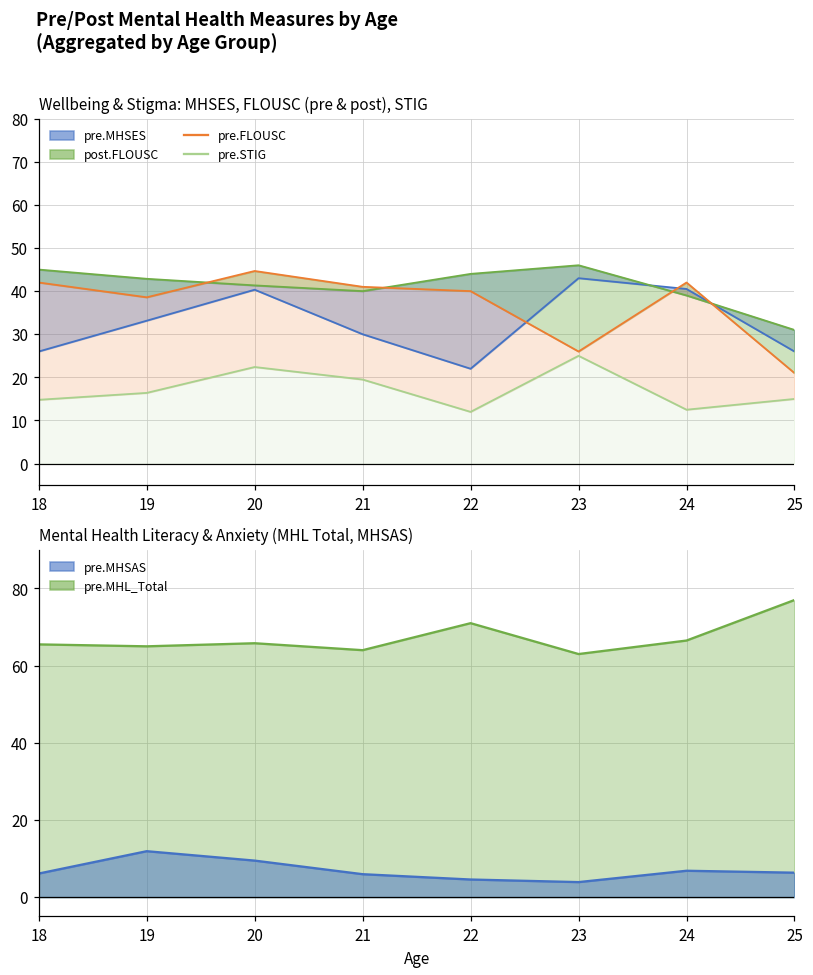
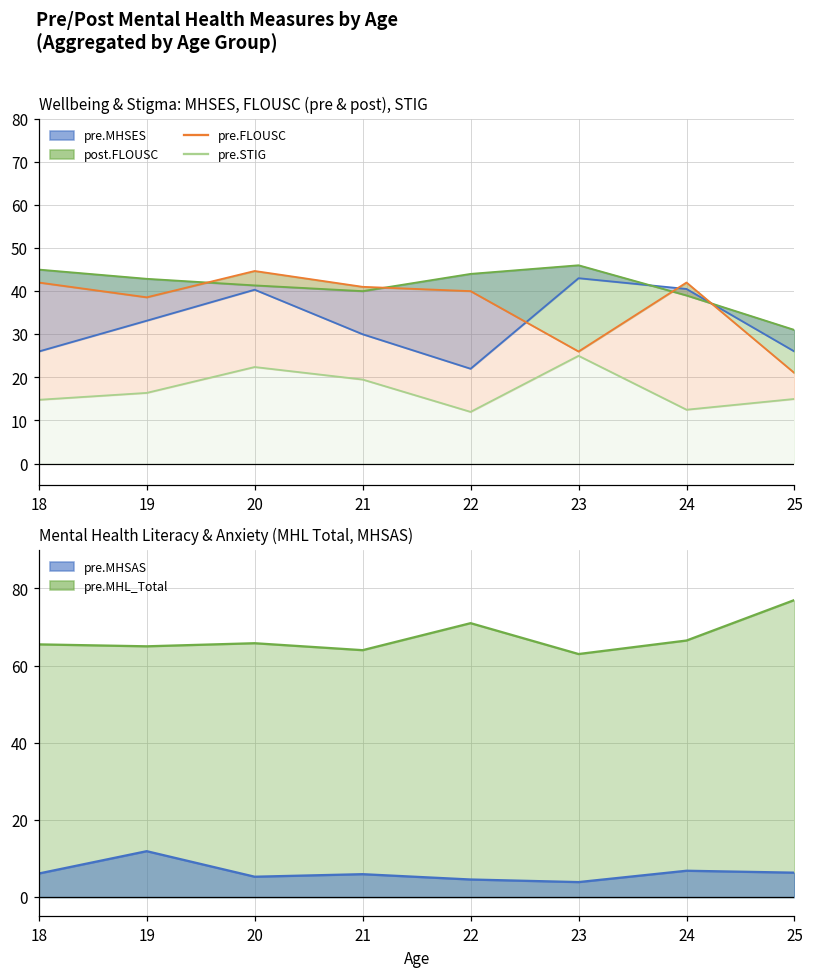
  {
    "Wellbeing & Stigma: MHSES, FLOUSC (pre & post), STIG": {
      "pre.FLOUSC": {
        "18": 42,
        "19": 39,
        "22": 40,
        "23": 26,
        "25": 21
      },
      "pre.STIG": {
        "18": 15,
        "19": 16,
        "20": 22,
        "21": 20,
        "22": 12,
        "23": 25,
        "24": 13,
        "25": 15
      }
    },
    "Mental Health Literacy & Anxiety (MHL Total, MHSAS)": {
      "pre.MHL_Total": {
        "18": 66,
        "19": 65,
        "20": 66,
        "21": 64,
        "22": 71,
        "23": 63,
        "24": 67,
        "25": 77
      },
      "pre.MHSAS": {
        "18": 6,
        "19": 12,
-       "20": 9,
+       "20": 5,
        "21": 6,
        "22": 5,
        "23": 4,
        "24": 7,
        "25": 6
      }
    }
  }
